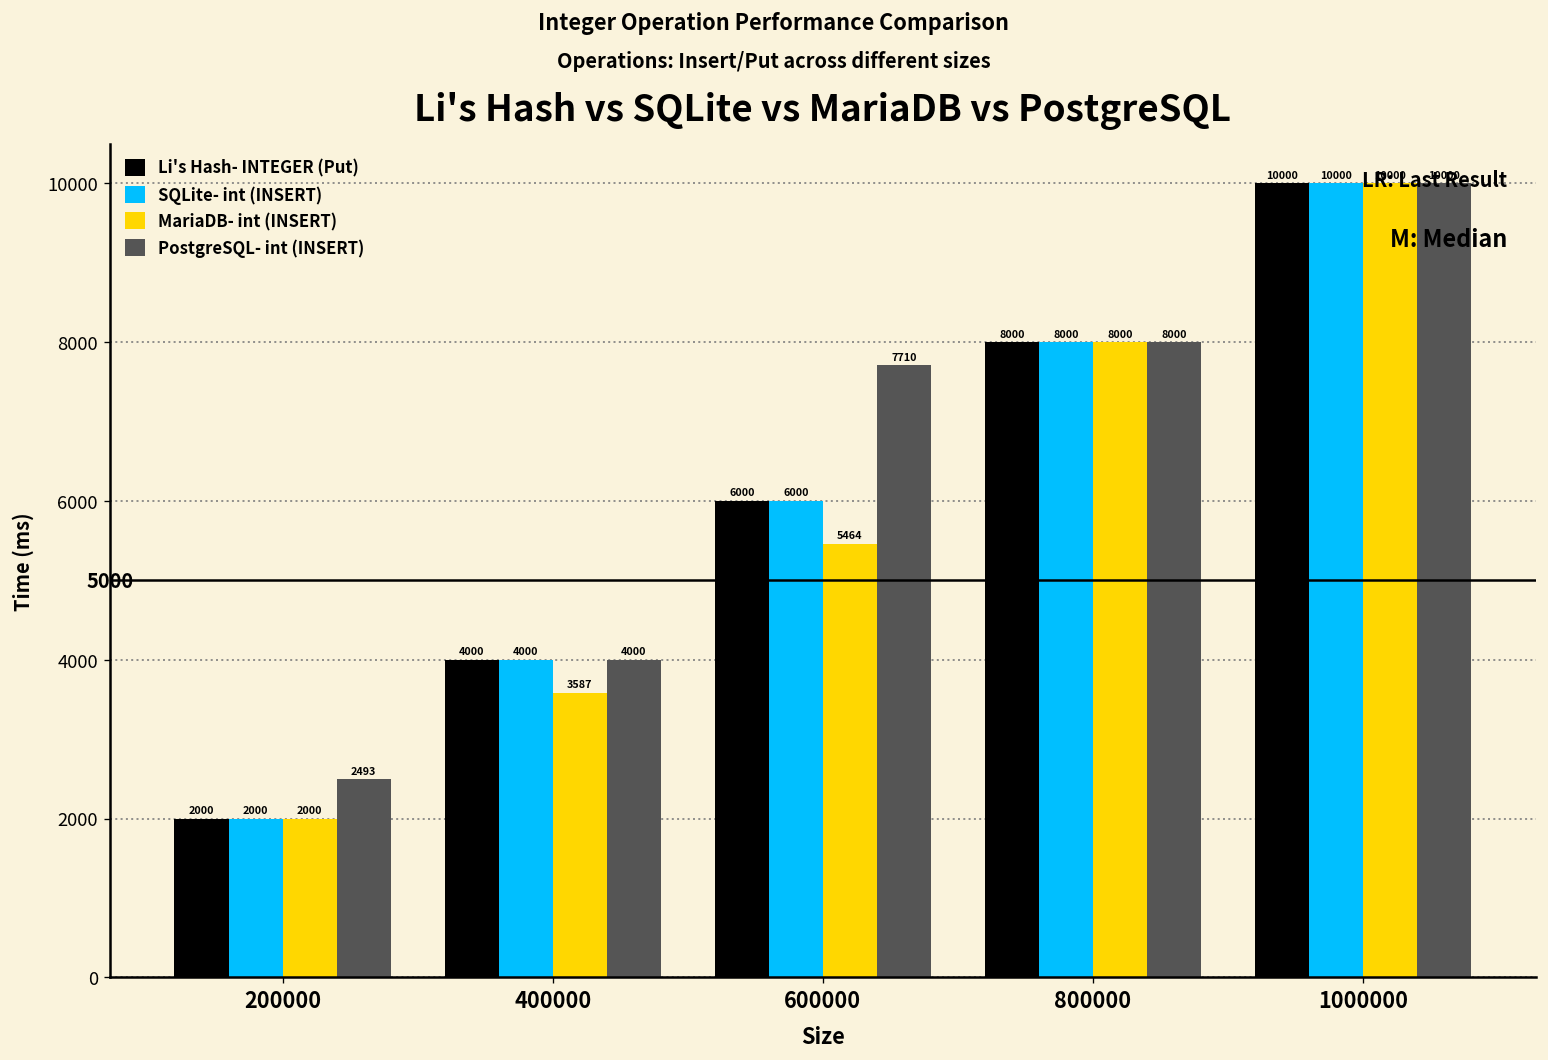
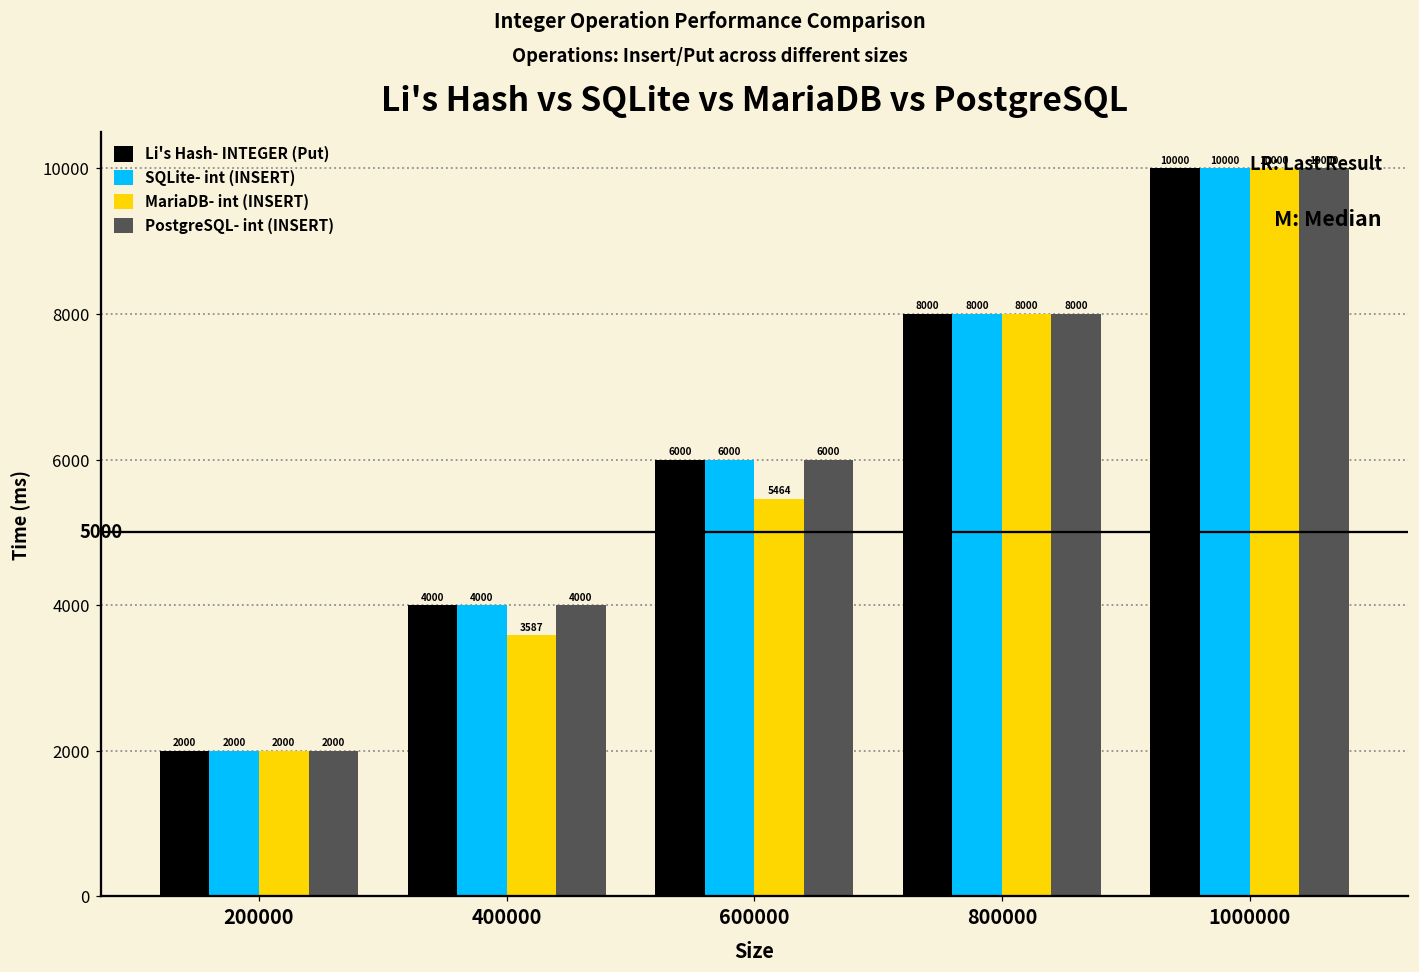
  {
    "Li's Hash- INTEGER (Put)": {
      "200000": 2000,
      "400000": 4000,
      "600000": 6000,
      "800000": 8000,
      "1000000": 10000
    },
    "SQLite- int (INSERT)": {
      "200000": 2000,
      "400000": 4000,
      "600000": 6000,
      "800000": 8000,
      "1000000": 10000
    },
    "MariaDB- int (INSERT)": {
      "200000": 2000,
      "400000": 3587,
      "600000": 5464,
      "800000": 8000
    },
    "PostgreSQL- int (INSERT)": {
-     "200000": 2493,
+     "200000": 2000,
      "400000": 4000,
-     "600000": 7710,
+     "600000": 6000,
      "800000": 8000
    }
  }
